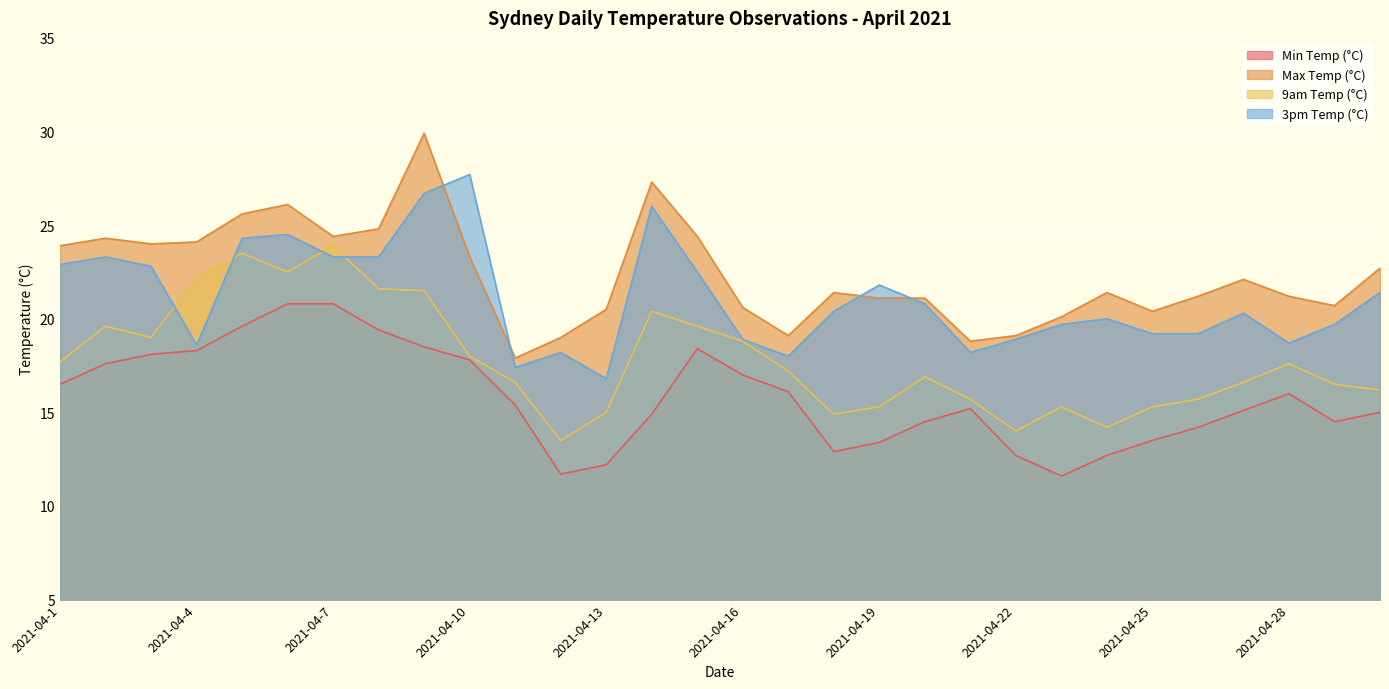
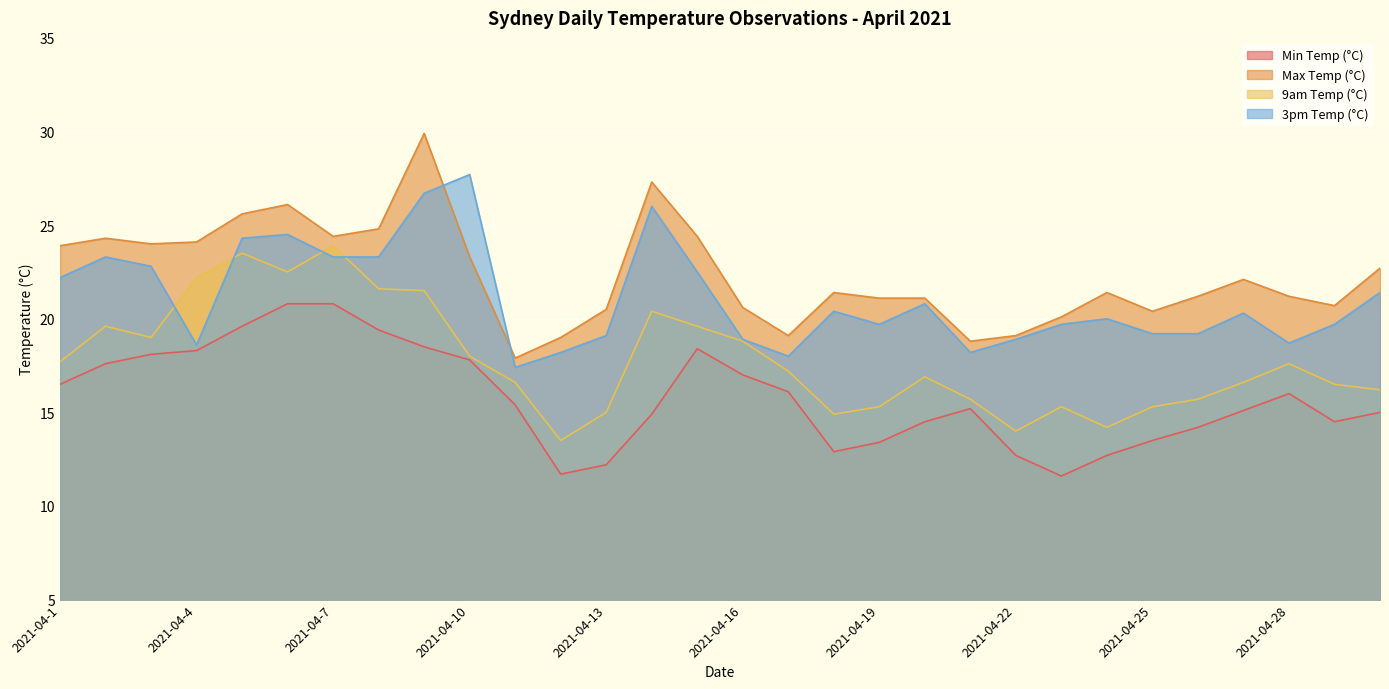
  {
    "3pm Temp (°C)": {
-     "2021-04-1": 22.9,
+     "2021-04-1": 22.2,
      "2021-04-4": 18.6,
      "2021-04-7": 23.3,
      "2021-04-10": 27.7,
-     "2021-04-13": 16.8,
-     "2021-04-19": 21.8,
+     "2021-04-13": 19.1,
+     "2021-04-19": 19.7,
      "2021-04-22": 18.9,
      "2021-04-25": 19.2,
      "2021-04-28": 18.7
    }
  }
